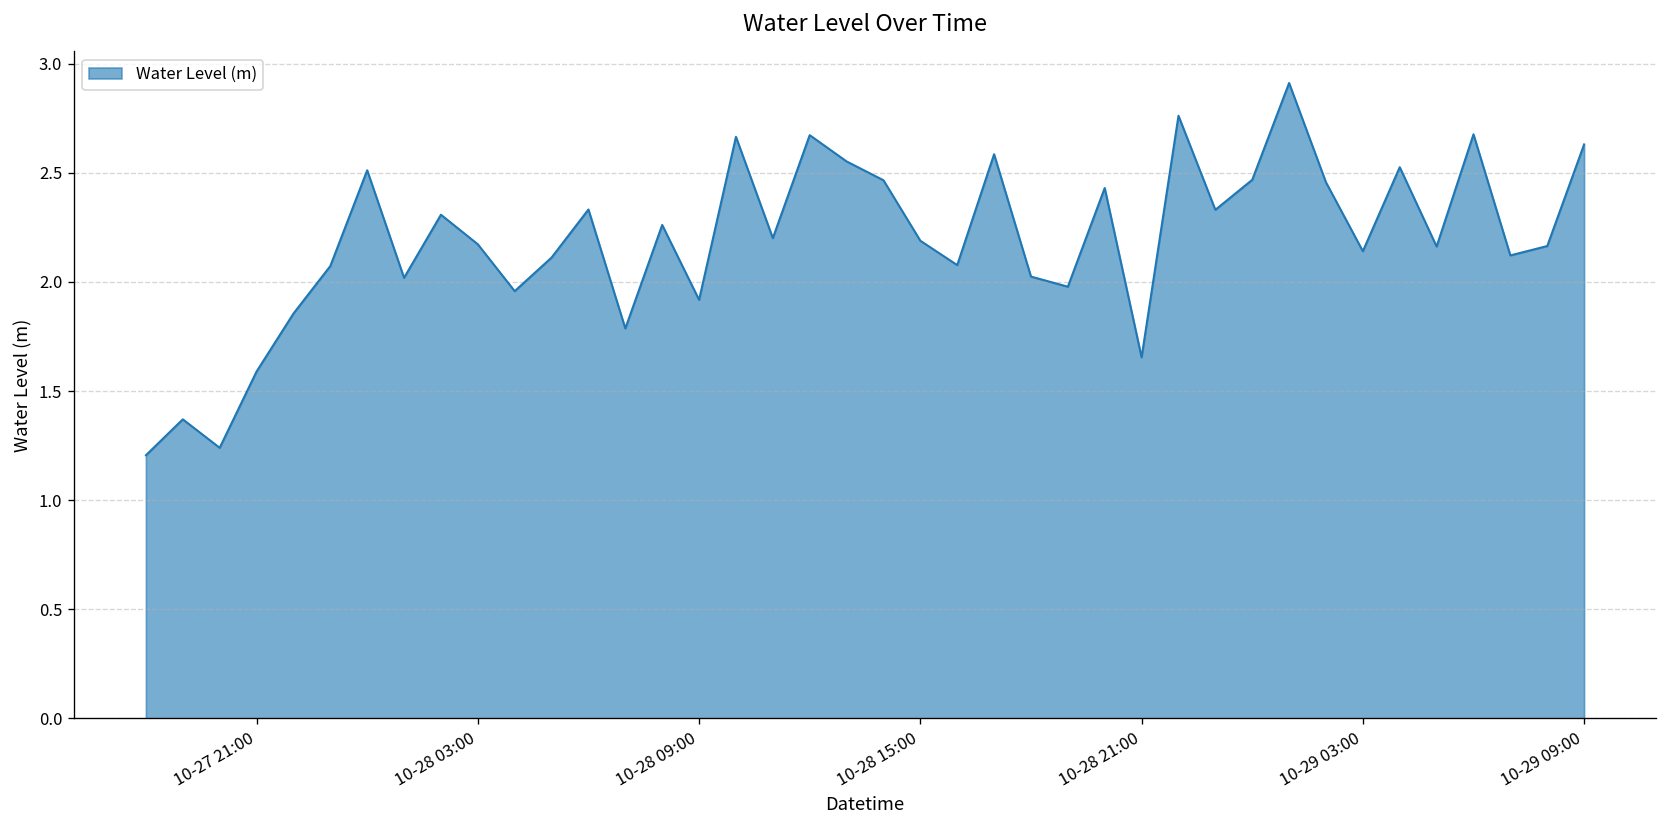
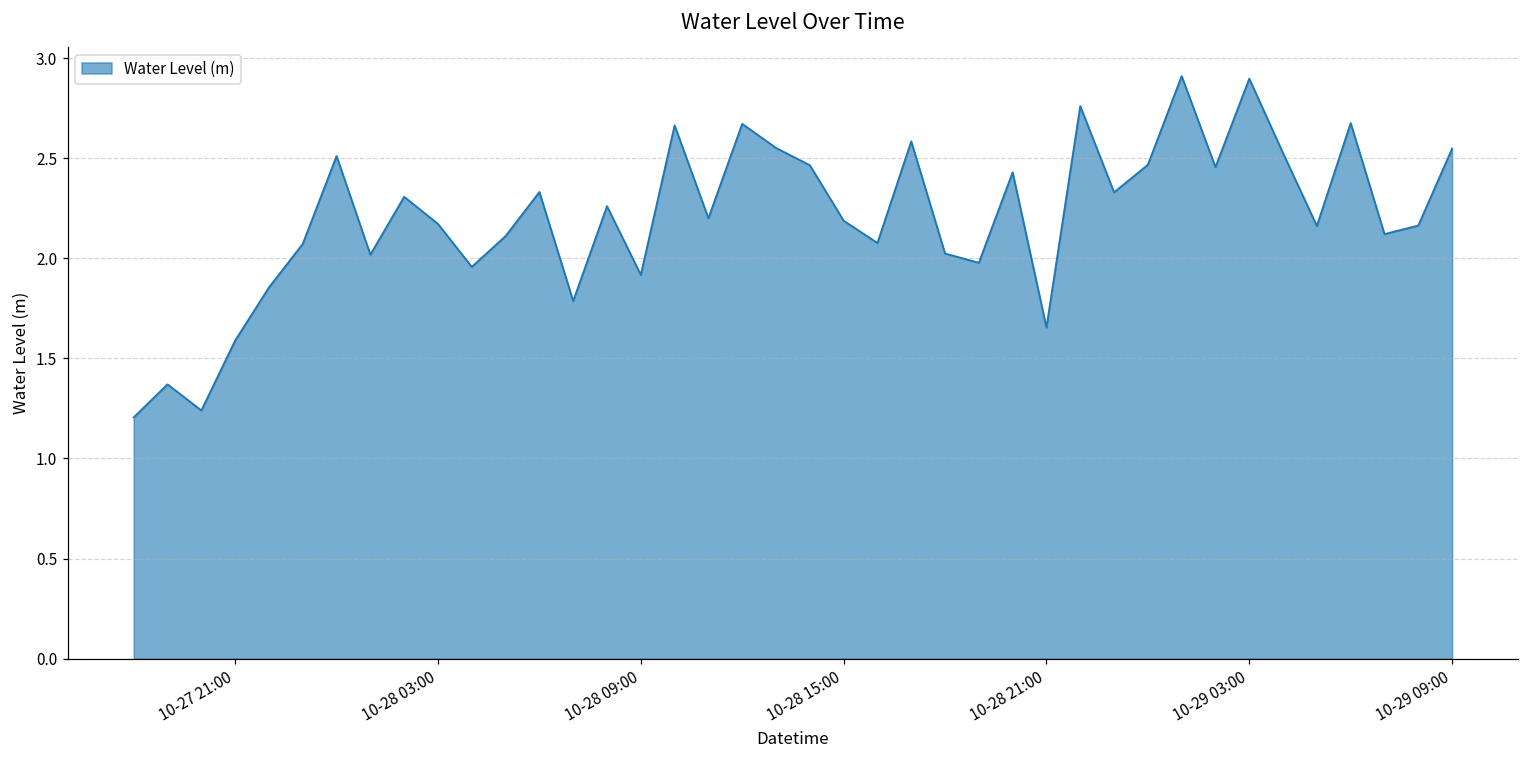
  {
    "10-27 21:00": 1.59,
    "10-28 03:00": 2.17,
    "10-28 09:00": 1.92,
    "10-28 15:00": 2.19,
    "10-28 21:00": 1.65,
-   "10-29 03:00": 2.14,
-   "10-29 09:00": 2.63
+   "10-29 03:00": 2.90,
+   "10-29 09:00": 2.55
  }
